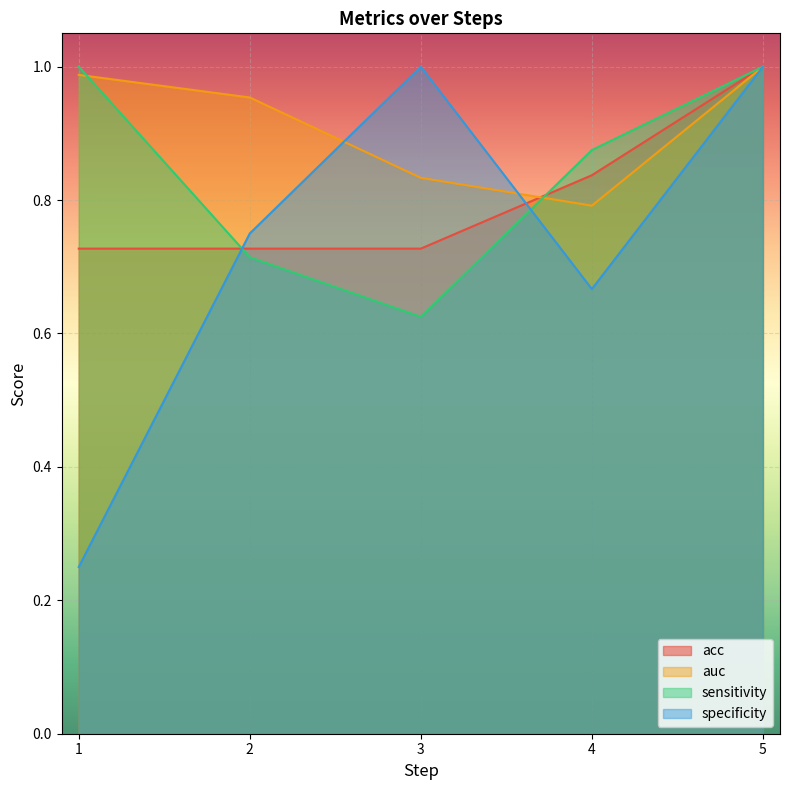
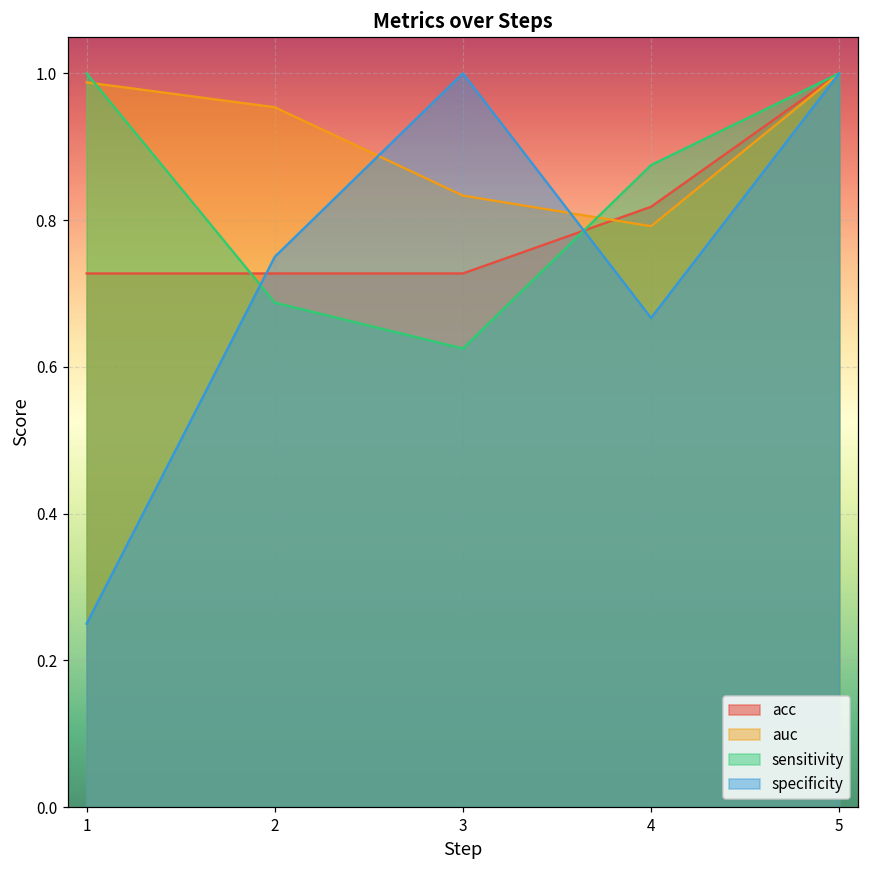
  {
    "acc": {
      "1": 0.73,
      "2": 0.73,
      "3": 0.73,
-     "4": 0.84
+     "4": 0.82
    },
    "auc": {
      "1": 0.99,
      "2": 0.95,
      "3": 0.83,
      "4": 0.79
    },
    "sensitivity": {
      "1": 1.00,
-     "2": 0.71,
+     "2": 0.69,
      "3": 0.63,
      "4": 0.88
    },
    "specificity": {
      "1": 0.25,
      "2": 0.75,
      "3": 1.00,
      "4": 0.67
    }
  }
